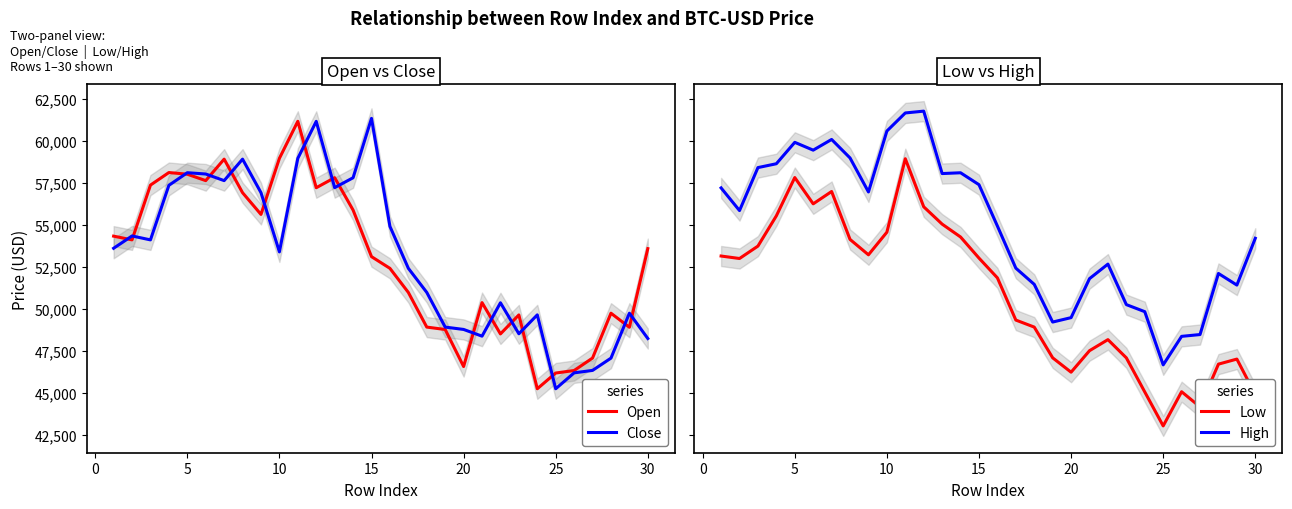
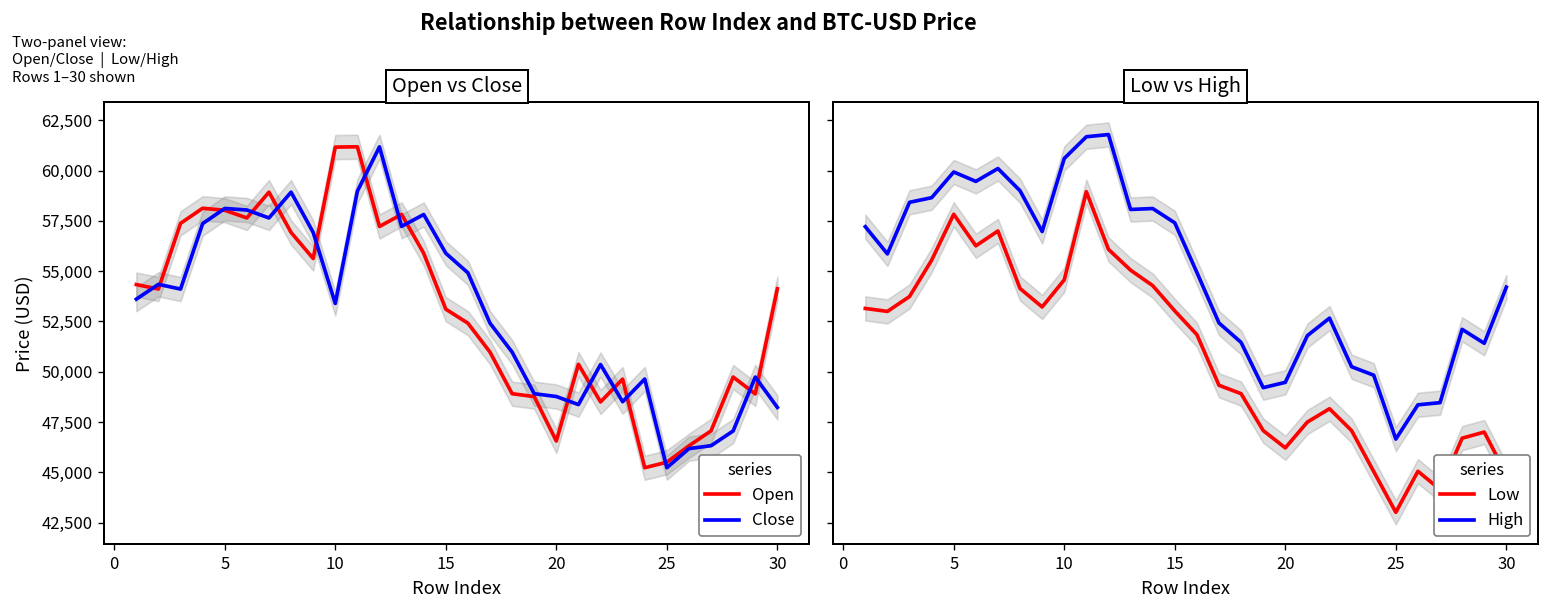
  {
    "Open vs Close": {
      "Open": {
-       "10": "59,000",
+       "10": "61,200",
        "15": "53,100",
        "20": "46,600",
-       "25": "46,200",
-       "30": "53,600"
+       "25": "45,500",
+       "30": "54,100"
      },
      "Close": {
        "10": "53,400",
-       "15": "61,400",
+       "15": "55,900",
        "20": "48,800",
        "25": "45,200",
        "30": "48,200"
      }
    }
  }
